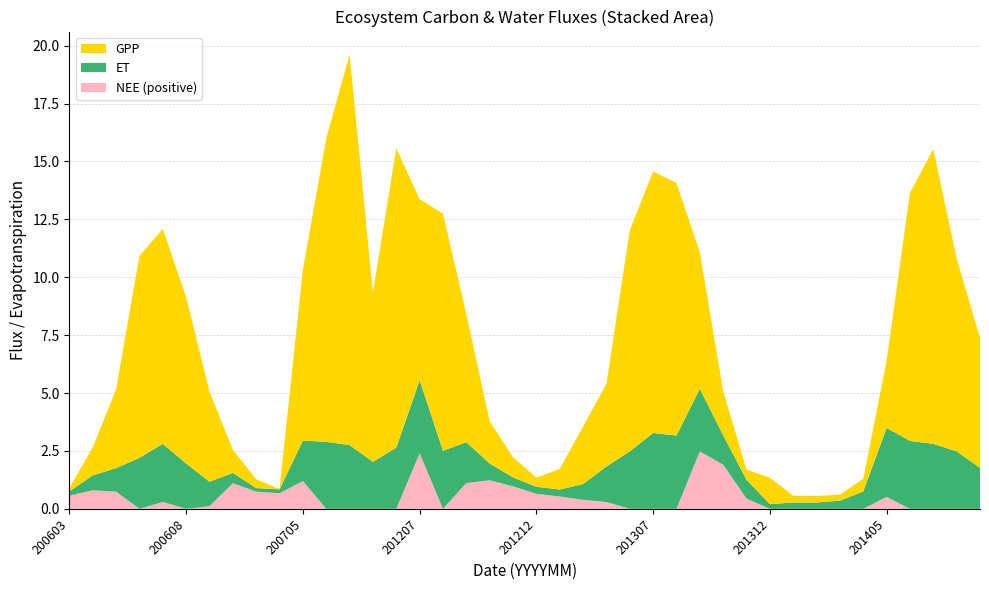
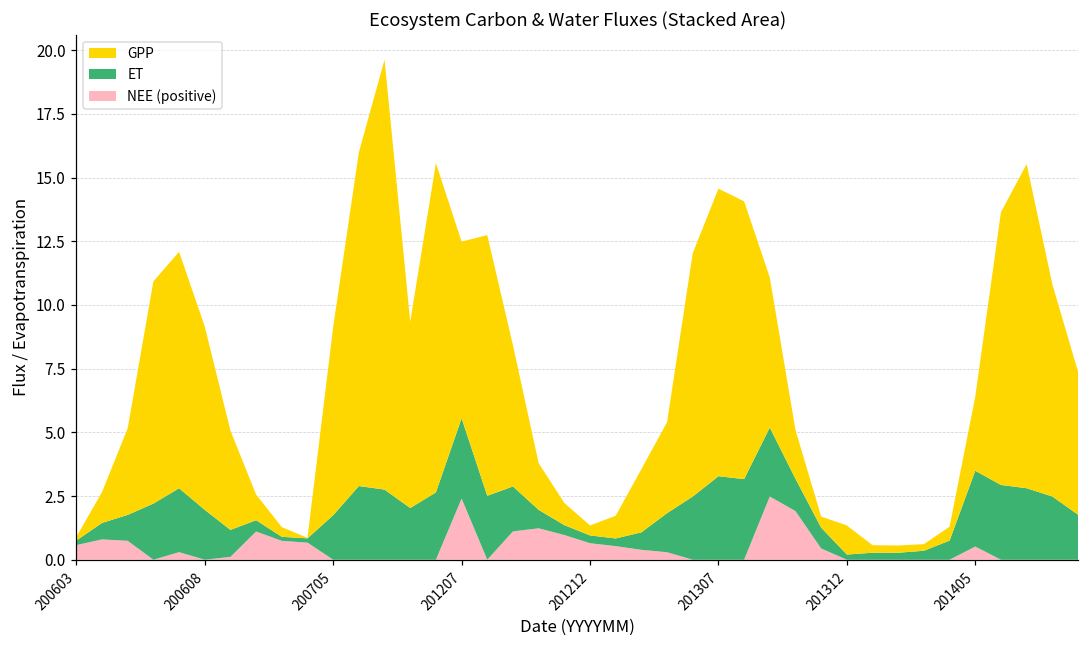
  {
    "NEE (positive)": {
-     "200705": 1.2
+     "200705": 0.0
    },
    "GPP": {
      "200603": 0.1,
      "200608": 7.2,
      "200705": 7.4,
-     "201207": 7.8,
+     "201207": 6.9,
      "201212": 0.4,
      "201307": 11.3,
      "201312": 1.1,
      "201405": 2.9
    }
  }
